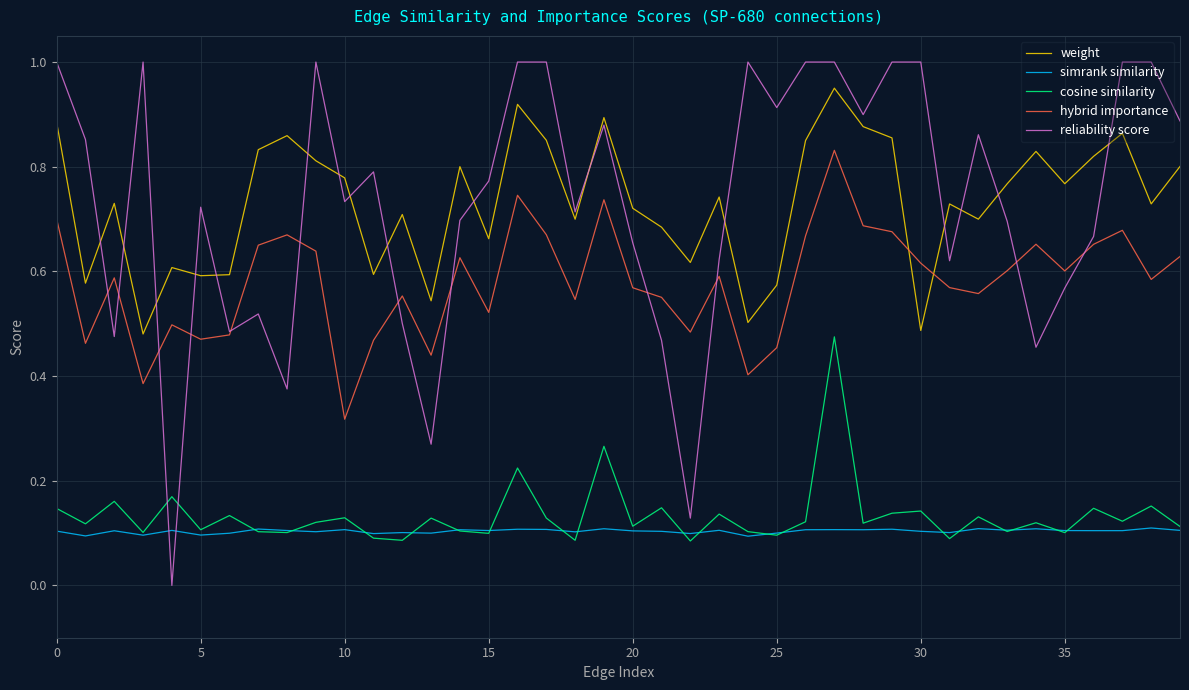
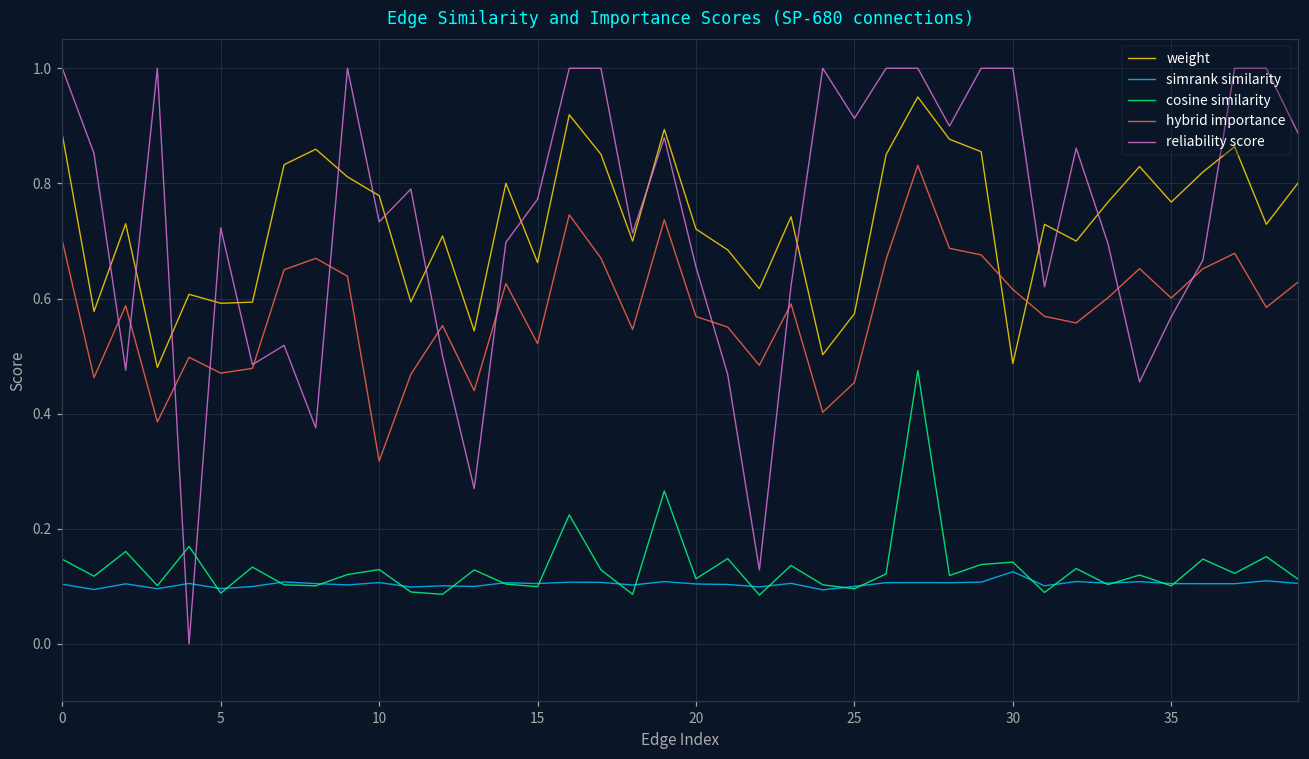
  {
    "weight": {
      "0": 0.88,
      "5": 0.59,
      "10": 0.78,
      "15": 0.66,
      "20": 0.72,
      "25": 0.57,
      "30": 0.49,
      "35": 0.77
    },
    "simrank similarity": {
      "0": 0.10,
      "5": 0.10,
      "10": 0.11,
      "15": 0.10,
      "20": 0.10,
-     "30": 0.10
+     "30": 0.13
    },
    "cosine similarity": {
      "0": 0.15,
-     "5": 0.11,
+     "5": 0.09,
      "10": 0.13,
      "15": 0.10,
      "20": 0.11,
      "30": 0.14
    },
    "hybrid importance": {
      "0": 0.70,
      "5": 0.47,
      "10": 0.32,
      "15": 0.52,
      "20": 0.57,
      "25": 0.45,
      "30": 0.62,
      "35": 0.60
    },
    "reliability score": {
      "0": 1.00,
      "5": 0.72,
      "10": 0.73,
      "15": 0.77,
      "20": 0.65,
      "25": 0.91,
      "30": 1.00,
      "35": 0.57
    }
  }
